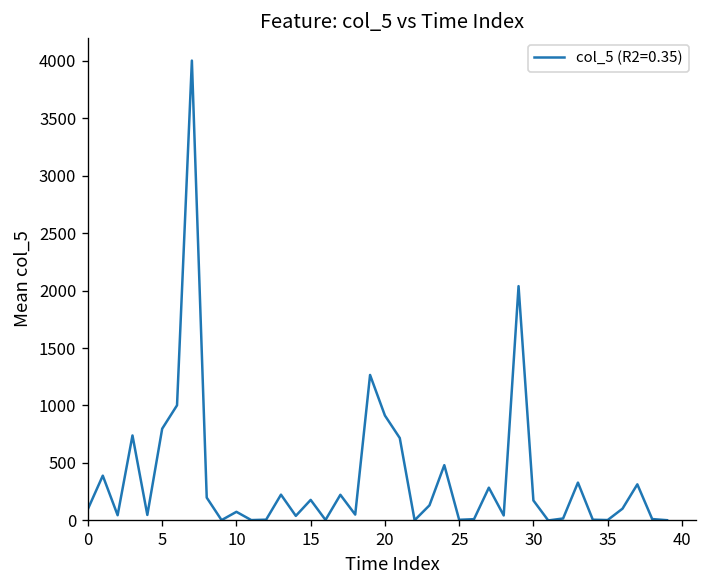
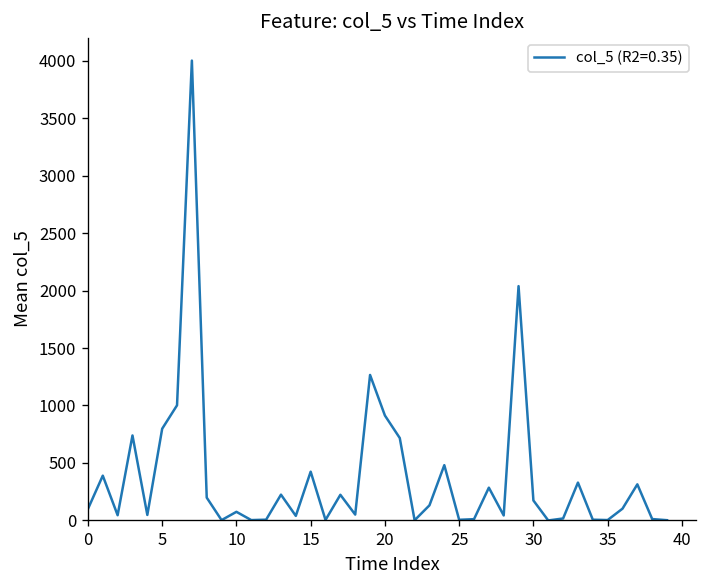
  {
    "0": 100,
    "5": 800,
    "10": 100,
-   "15": 200,
+   "15": 400,
    "20": 900,
    "25": 0,
    "30": 200,
    "35": 0
  }
